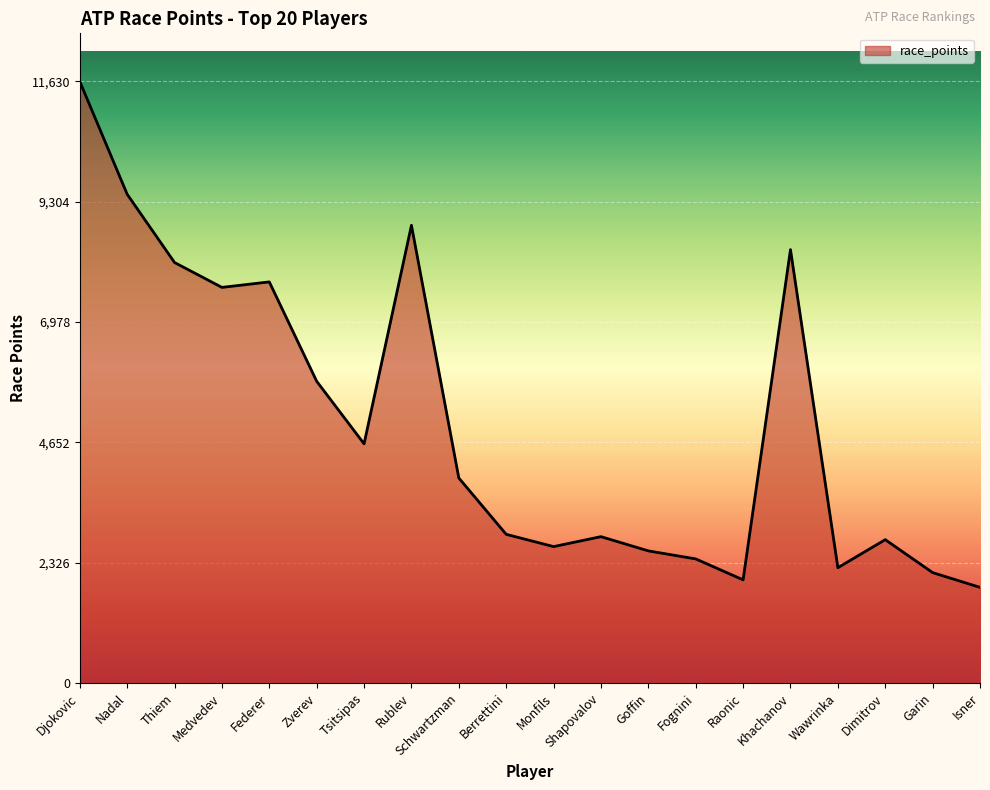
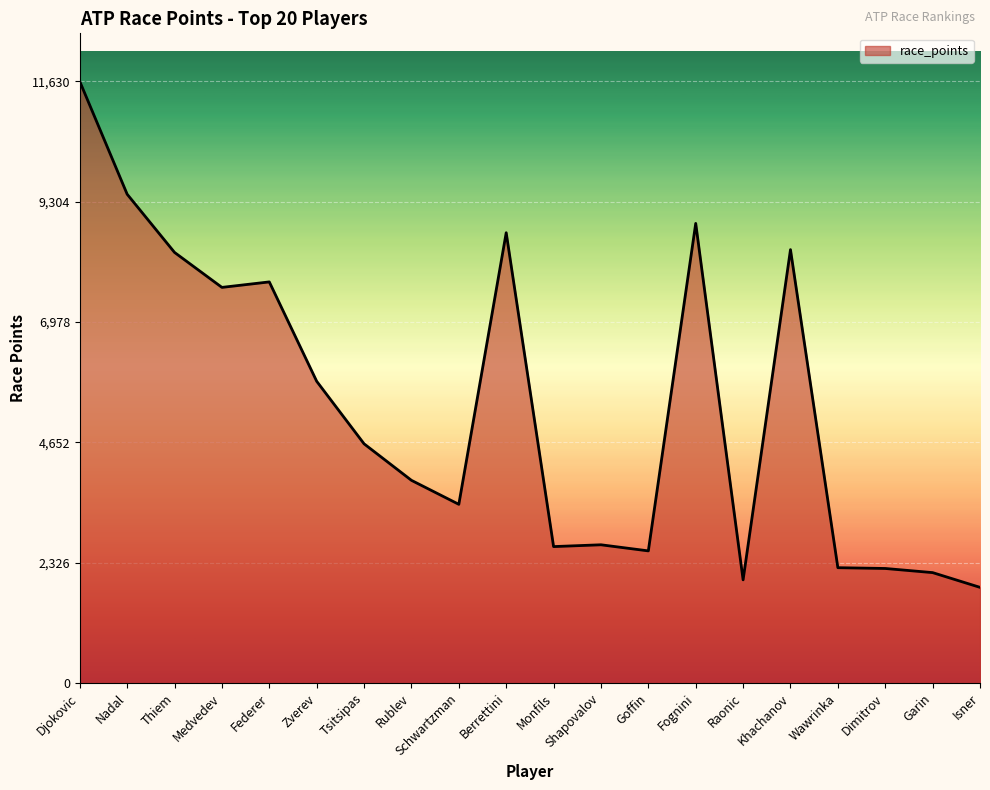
  {
    "Djokovic": "11,600",
    "Nadal": "9,500",
-   "Thiem": "8,100",
+   "Thiem": "8,300",
    "Medvedev": "7,600",
    "Federer": "7,800",
    "Zverev": "5,800",
    "Tsitsipas": "4,600",
-   "Rublev": "8,800",
-   "Schwartzman": "4,000",
-   "Berrettini": "2,900",
+   "Rublev": "3,900",
+   "Schwartzman": "3,500",
+   "Berrettini": "8,700",
    "Monfils": "2,600",
-   "Shapovalov": "2,800",
+   "Shapovalov": "2,700",
    "Goffin": "2,600",
-   "Fognini": "2,400",
+   "Fognini": "8,900",
    "Raonic": "2,000",
    "Khachanov": "8,400",
    "Wawrinka": "2,200",
-   "Dimitrov": "2,800",
+   "Dimitrov": "2,200",
    "Garin": "2,100",
    "Isner": "1,900"
  }
